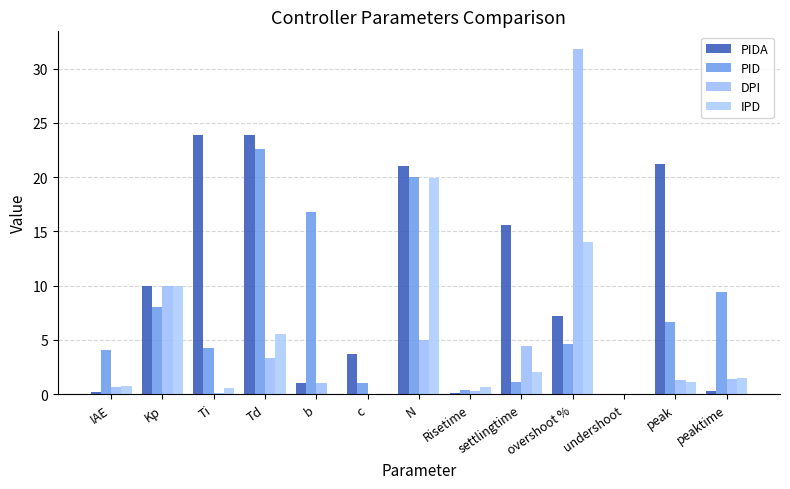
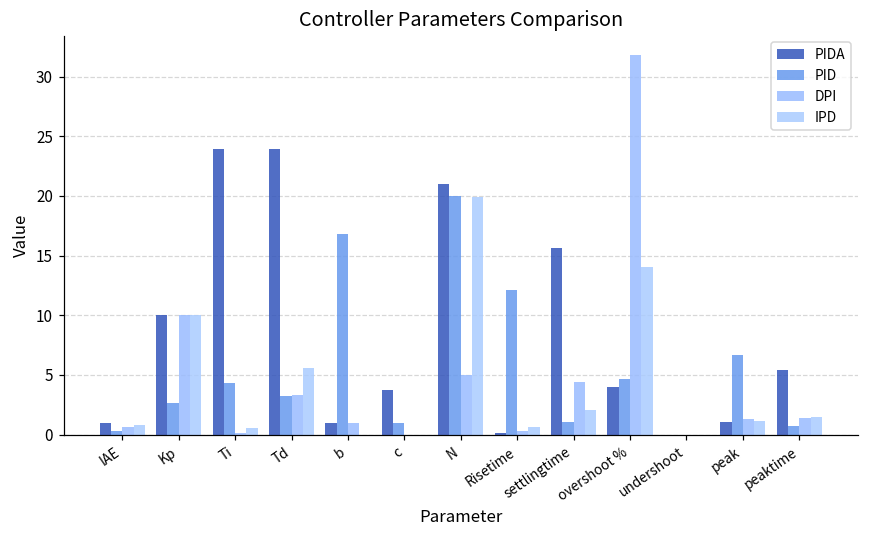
  {
    "PIDA": {
-     "IAE": 0.2,
+     "IAE": 1.0,
      "Kp": 10.0,
      "Ti": 23.9,
      "Td": 23.9,
      "b": 1.0,
      "c": 3.7,
      "N": 21.0,
      "settlingtime": 15.6,
-     "overshoot %": 7.2,
+     "overshoot %": 4.0,
      "undershoot": 0.0,
-     "peak": 21.2,
-     "peaktime": 0.3
+     "peak": 1.0,
+     "peaktime": 5.5
    },
    "PID": {
-     "IAE": 4.1,
-     "Kp": 8.0,
+     "IAE": 0.3,
+     "Kp": 2.6,
      "Ti": 4.3,
-     "Td": 22.6,
+     "Td": 3.3,
      "b": 16.8,
      "c": 1.0,
      "N": 20.0,
-     "Risetime": 0.3,
+     "Risetime": 12.2,
      "settlingtime": 1.1,
      "overshoot %": 4.6,
      "undershoot": 0.0,
      "peak": 6.7,
-     "peaktime": 9.4
+     "peaktime": 0.7
    }
  }
